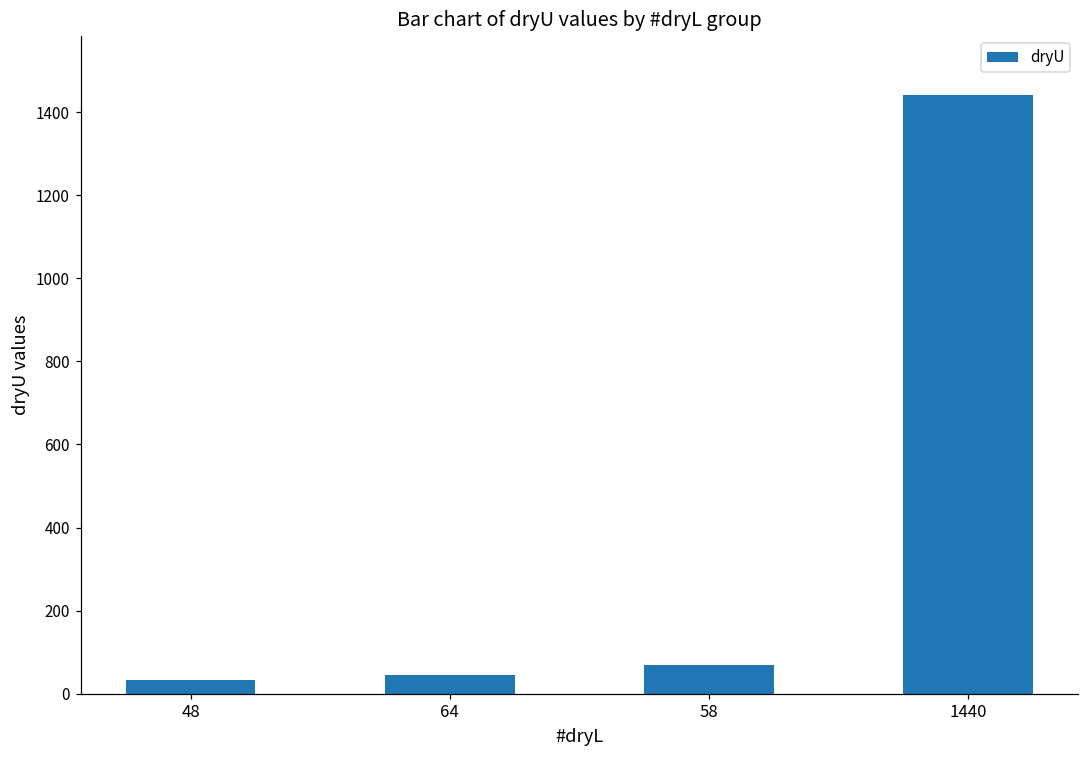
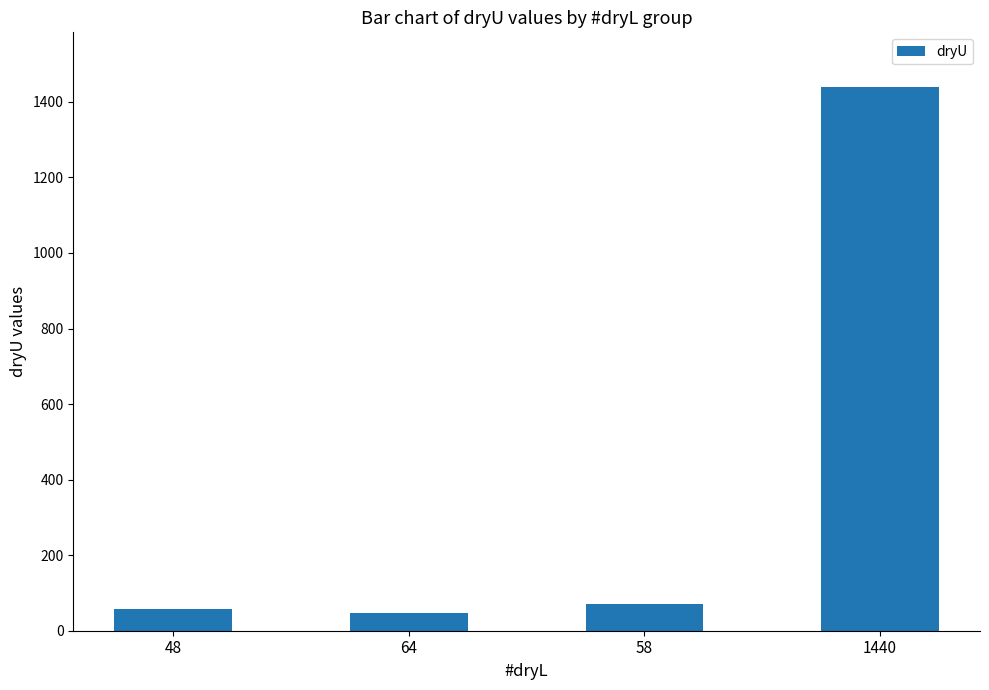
  {
-   "48": 30,
+   "48": 60,
    "64": 50,
    "58": 70,
    "1440": 1440
  }
